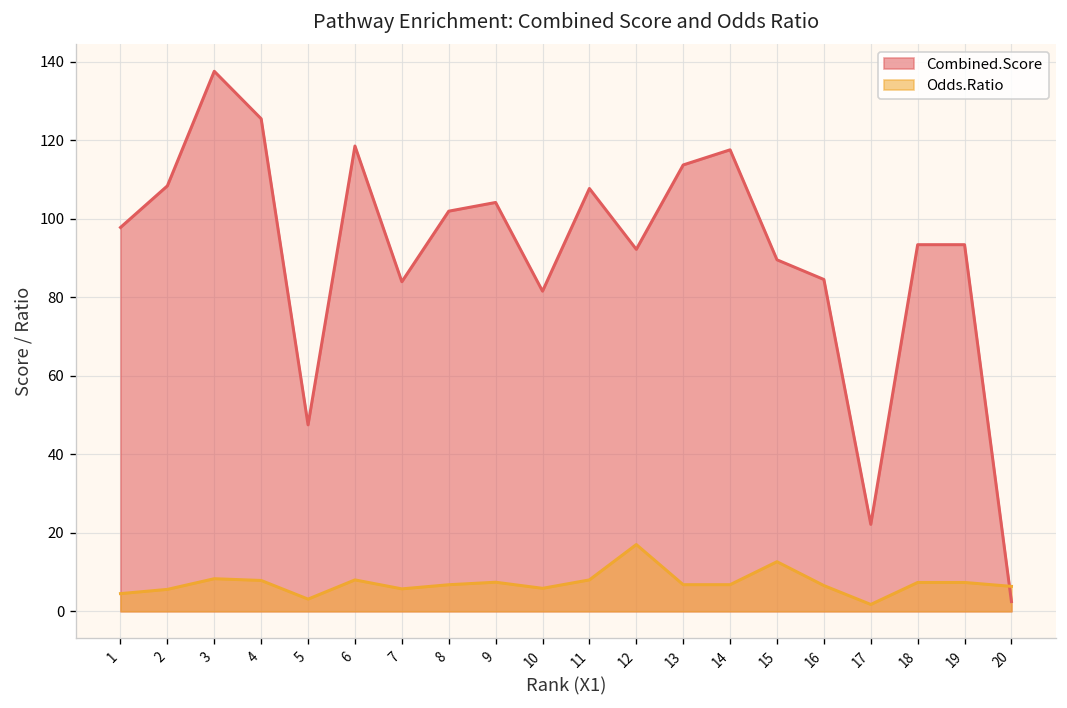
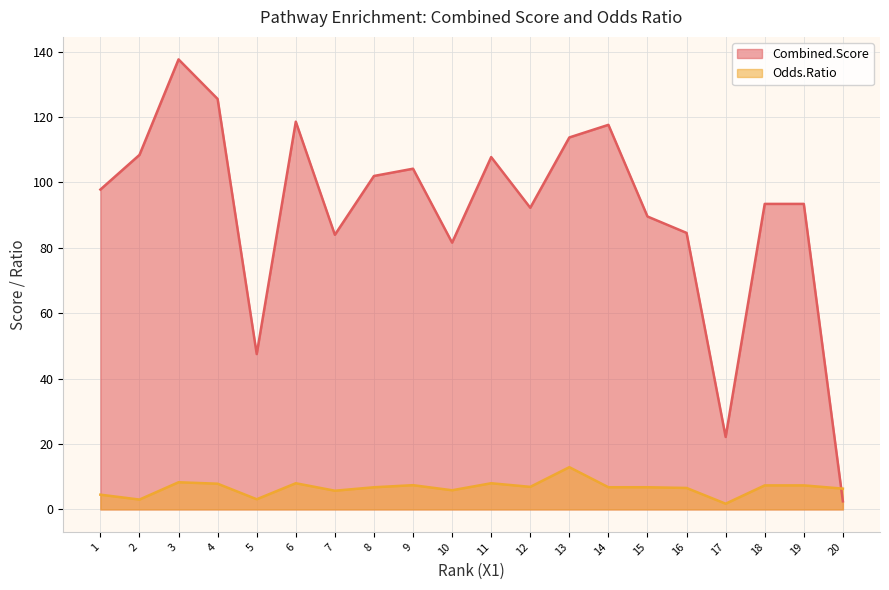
  {
    "Combined.Score": {
      "1": 98,
      "2": 108,
      "3": 138,
      "4": 126,
      "5": 48,
      "6": 119,
      "7": 84,
      "8": 102,
      "9": 104,
      "10": 82,
      "11": 108,
      "12": 92,
      "13": 114,
      "14": 118,
      "15": 90,
      "16": 85,
      "17": 22,
      "18": 93,
      "19": 93,
      "20": 2
    },
    "Odds.Ratio": {
      "1": 5,
-     "2": 6,
+     "2": 3,
      "3": 8,
      "4": 8,
      "5": 3,
      "6": 8,
      "7": 6,
      "8": 7,
      "9": 7,
      "10": 6,
      "11": 8,
-     "12": 17,
-     "13": 7,
+     "12": 7,
+     "13": 13,
      "14": 7,
-     "15": 13,
+     "15": 7,
      "16": 7,
      "17": 2,
      "18": 7,
      "19": 7,
      "20": 6
    }
  }
